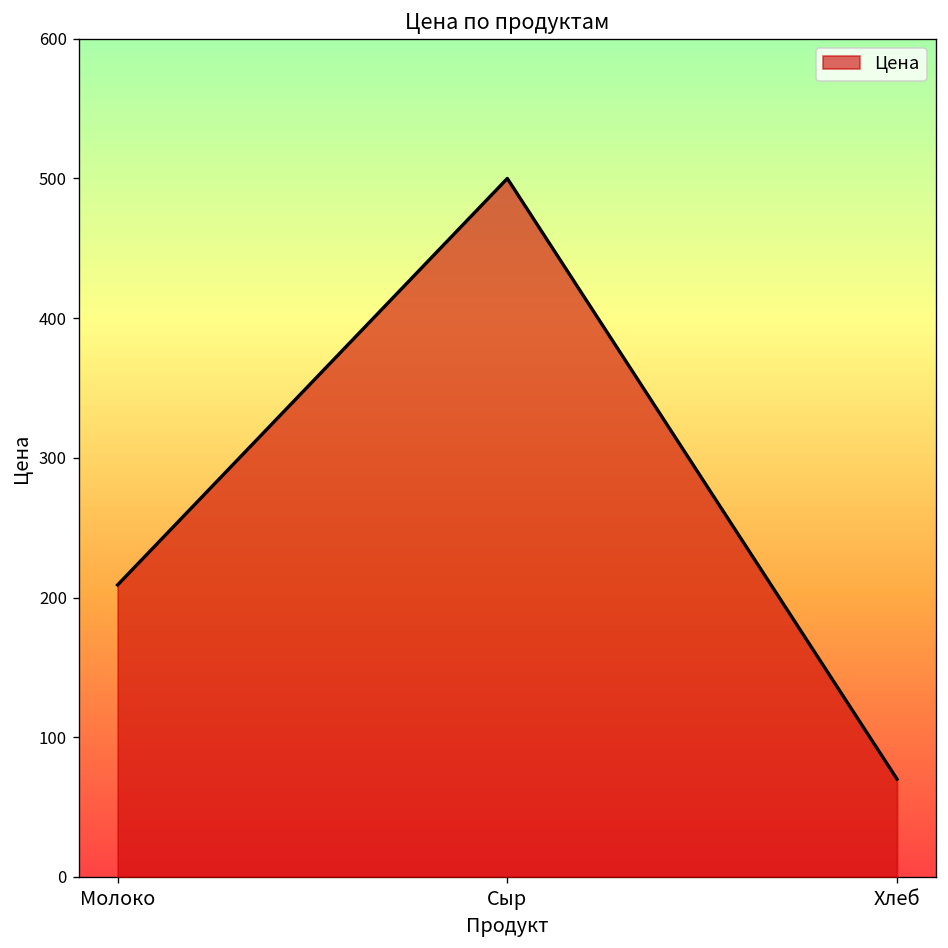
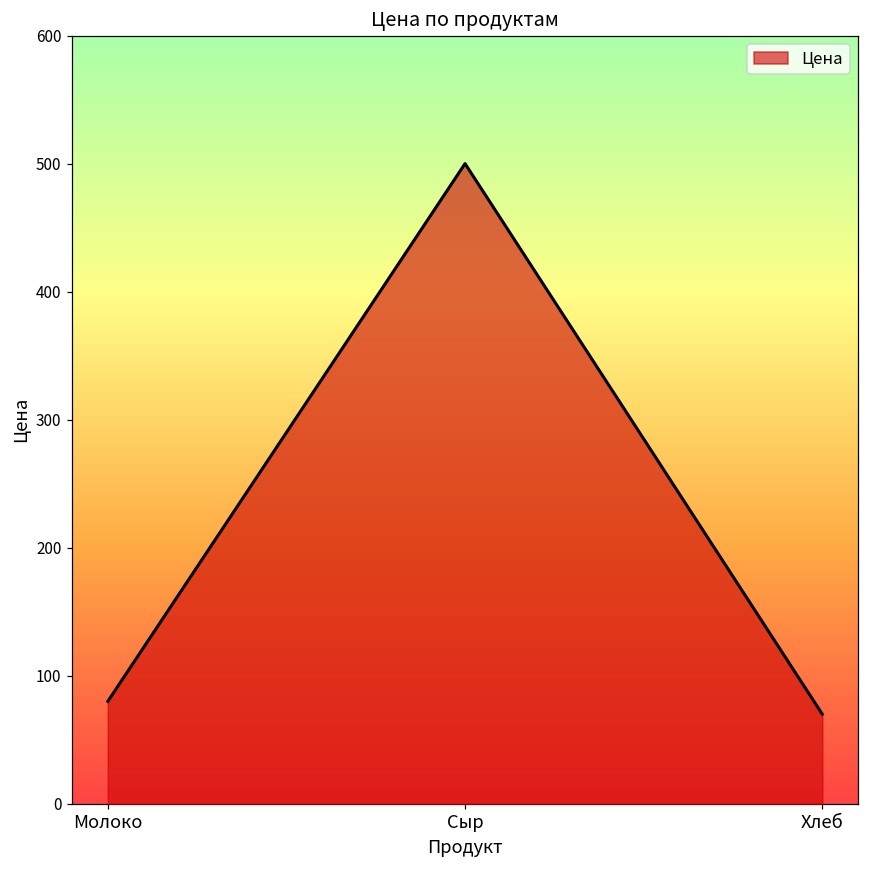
  {
-   "Молоко": 209,
+   "Молоко": 80,
    "Сыр": 500,
    "Хлеб": 70
  }
